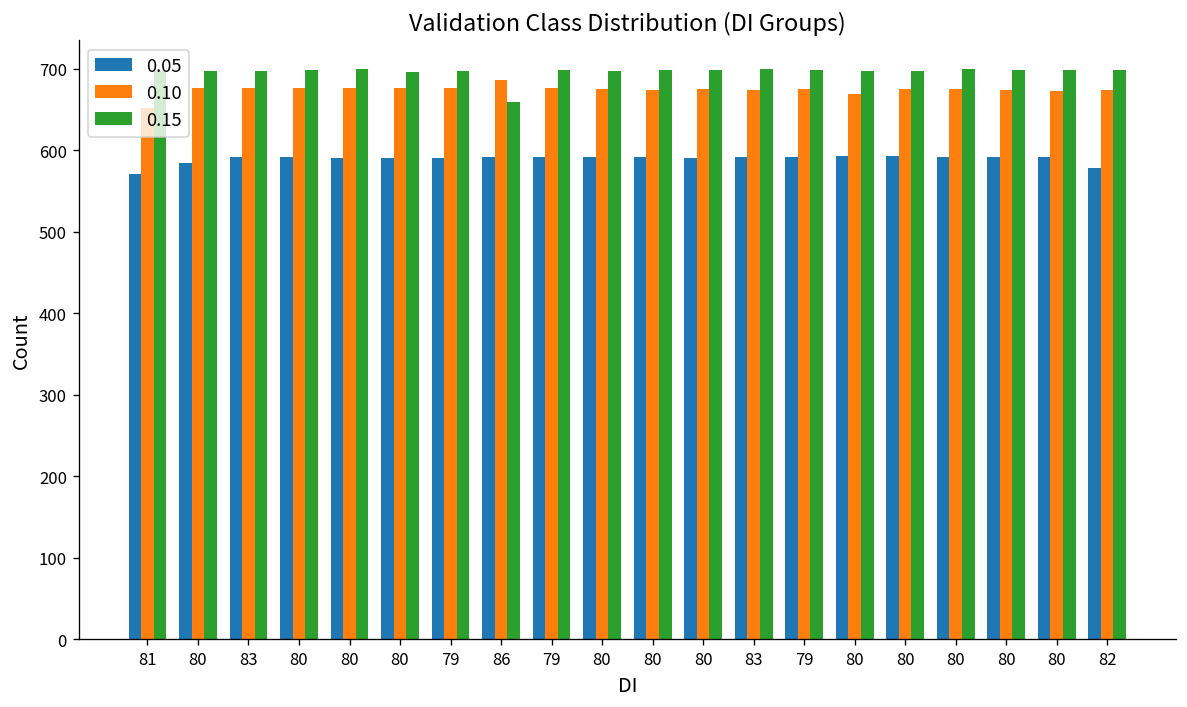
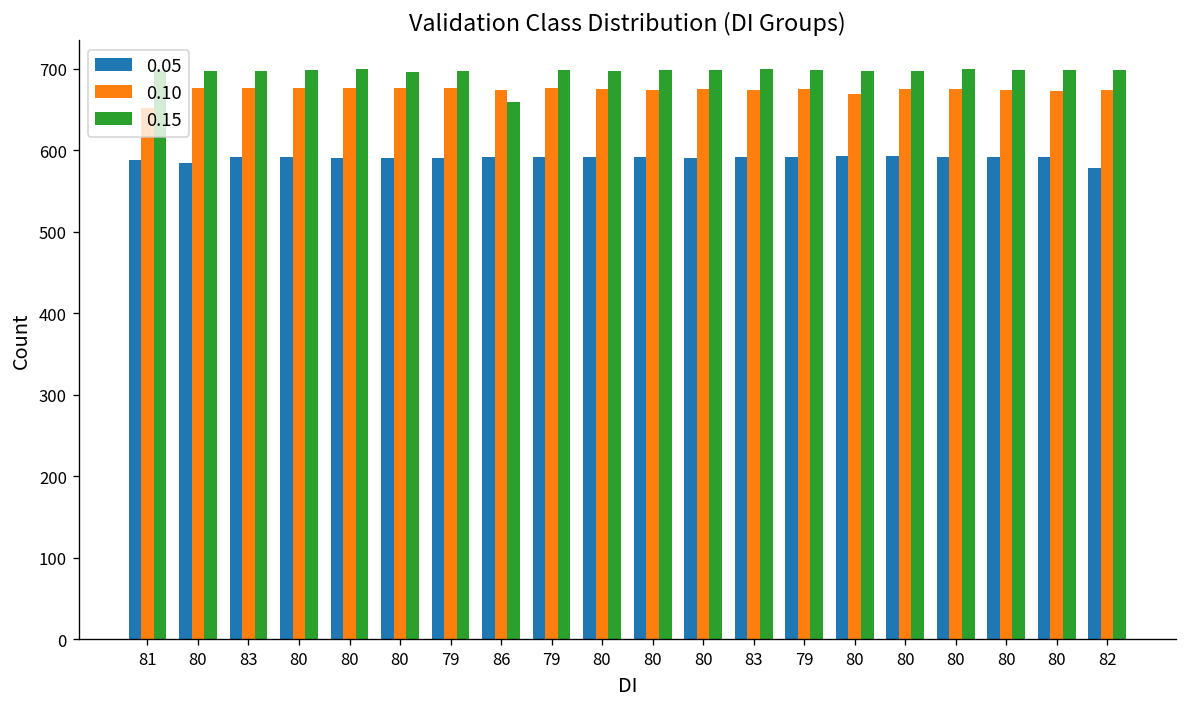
  {
    "0.05": {
-     "81": 570,
+     "81": 590,
      "86": 590,
      "82": 580
    },
    "0.10": {
-     "86": 690,
+     "86": 670,
      "82": 670
    },
    "0.15": {
      "86": 660,
      "82": 700
    }
  }
